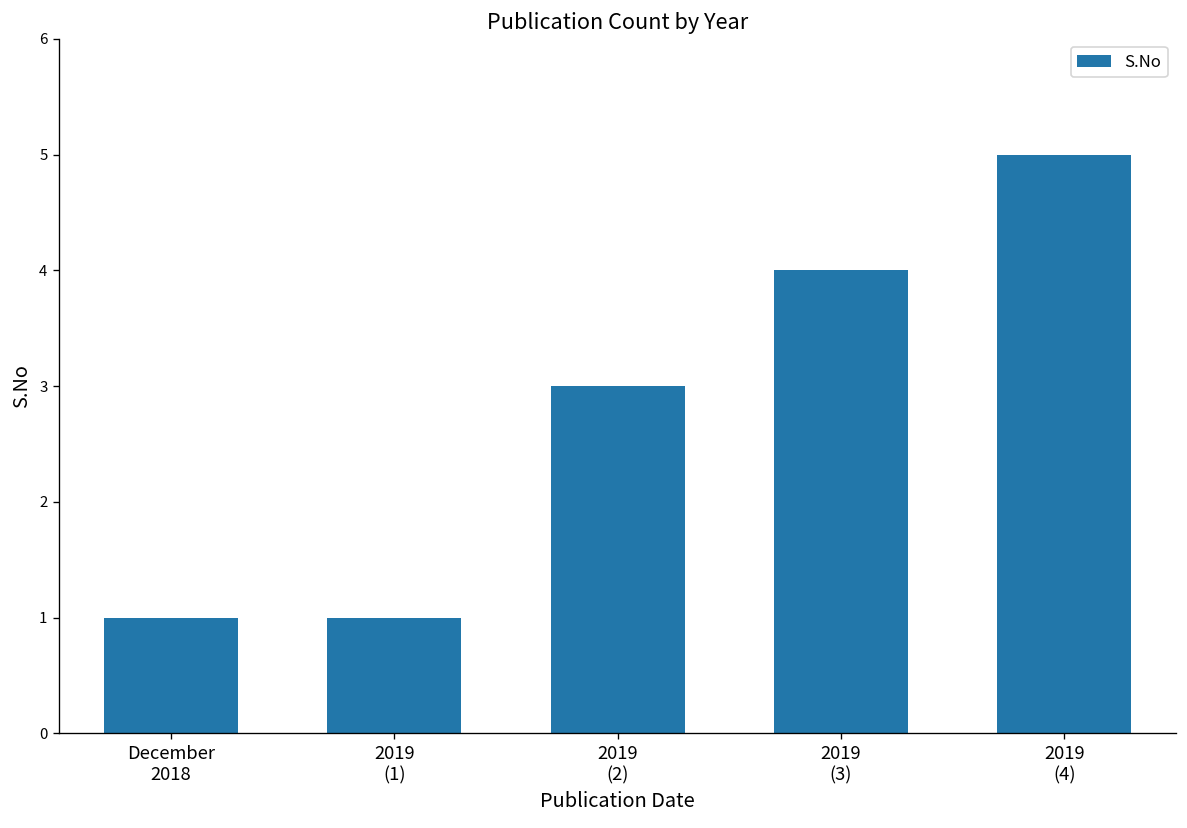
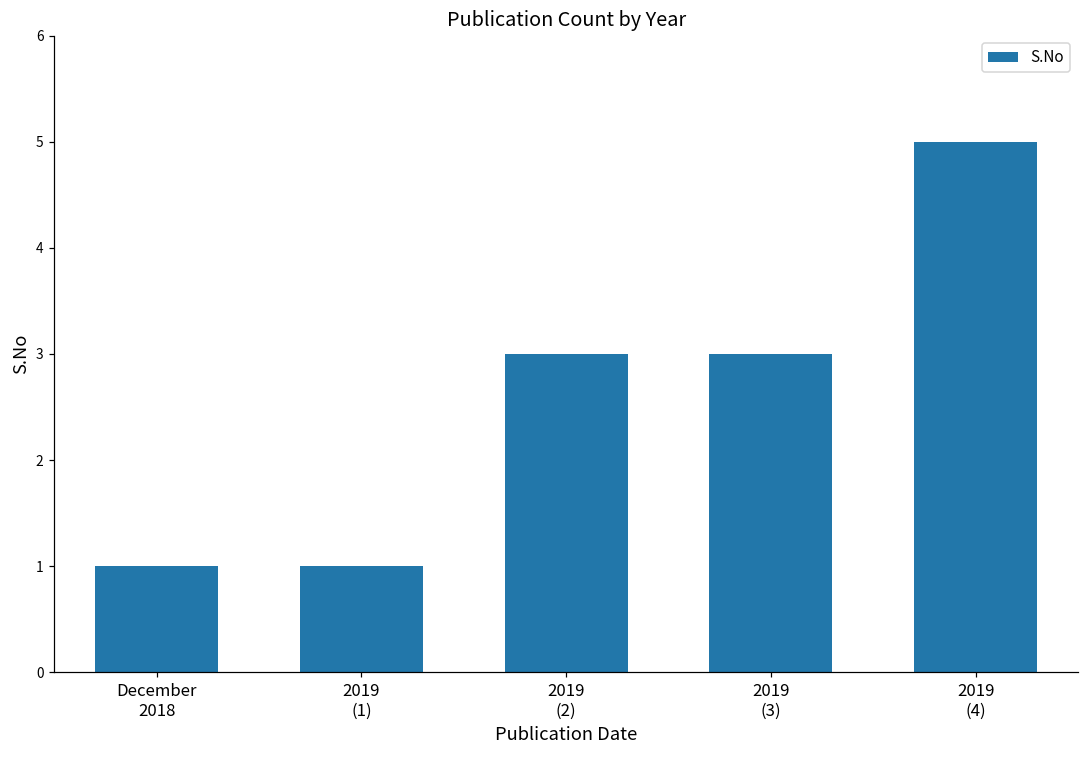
  {
    "December 2018": 1,
    "2019 (1)": 1,
    "2019 (2)": 3,
-   "2019 (3)": 4,
+   "2019 (3)": 3,
    "2019 (4)": 5
  }
